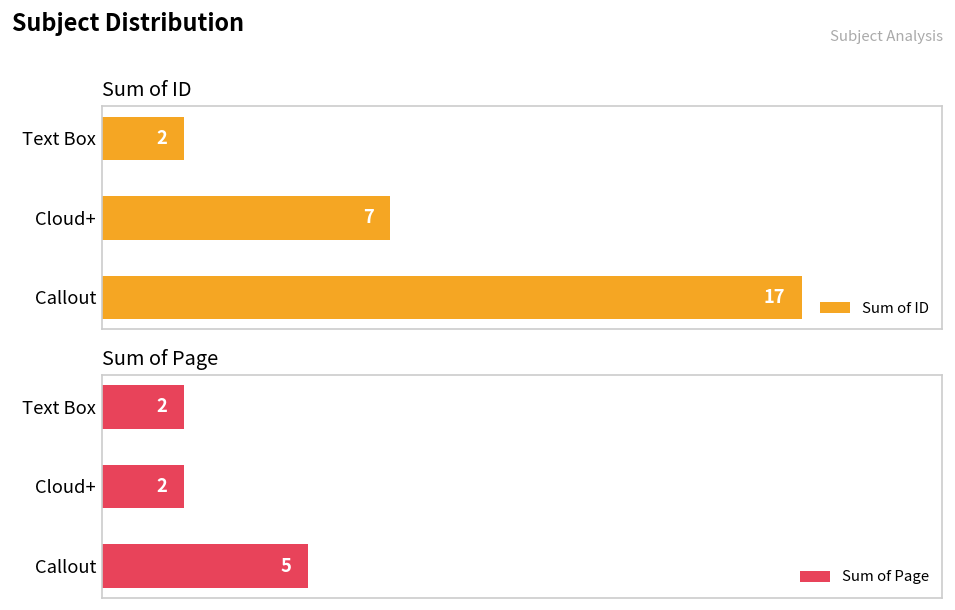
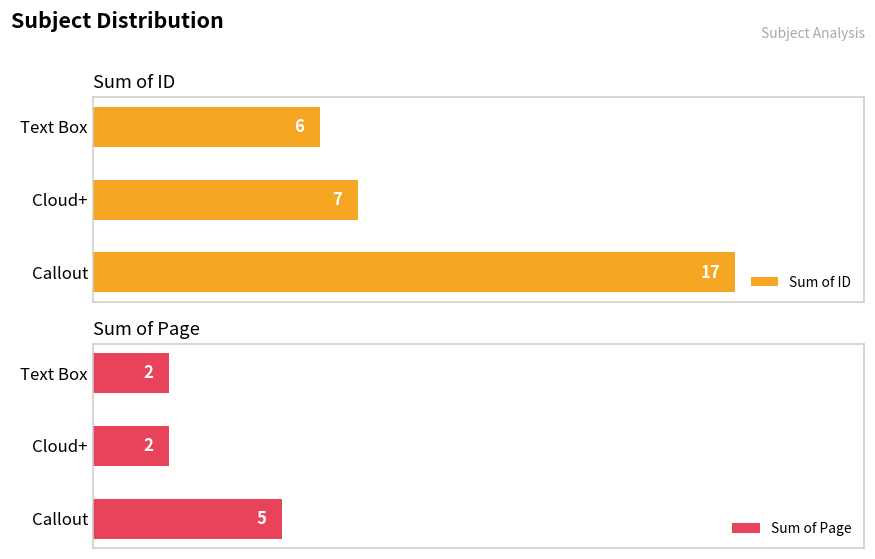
  {
    "Sum of ID": {
-     "Text Box": 2,
+     "Text Box": 6,
      "Cloud+": 7,
      "Callout": 17
    },
    "Sum of Page": {
      "Text Box": 2,
      "Cloud+": 2,
      "Callout": 5
    }
  }
